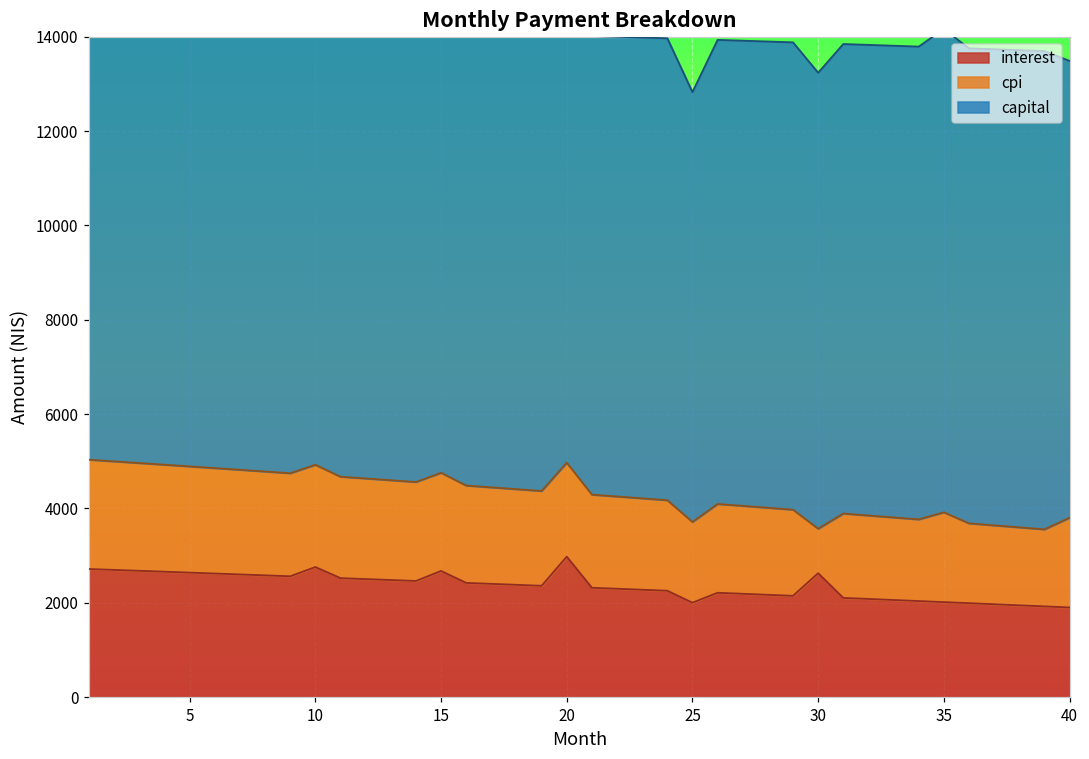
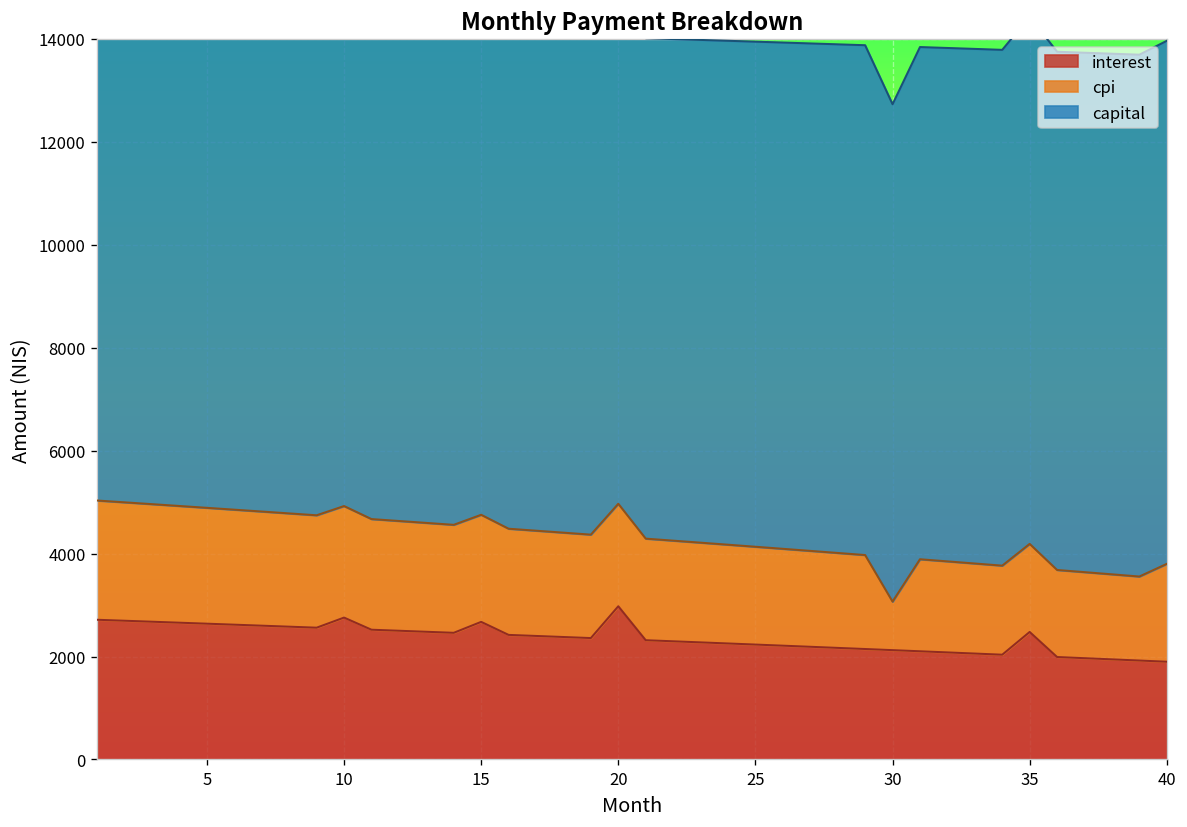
  {
    "interest": {
      "5": 2600,
      "10": 2800,
      "15": 2700,
      "20": 3000,
-     "25": 2000,
-     "30": 2600,
-     "35": 2000,
+     "25": 2200,
+     "30": 2100,
+     "35": 2500,
      "40": 1900
    },
    "cpi": {
      "5": 2300,
      "10": 2200,
      "15": 2100,
      "20": 2000,
-     "25": 1700,
+     "25": 1900,
      "30": 900,
-     "35": 1900,
+     "35": 1700,
      "40": 1900
    },
    "capital": {
-     "25": 9100,
+     "25": 9800,
      "30": 9700,
-     "40": 9700
+     "40": 10200
    }
  }
